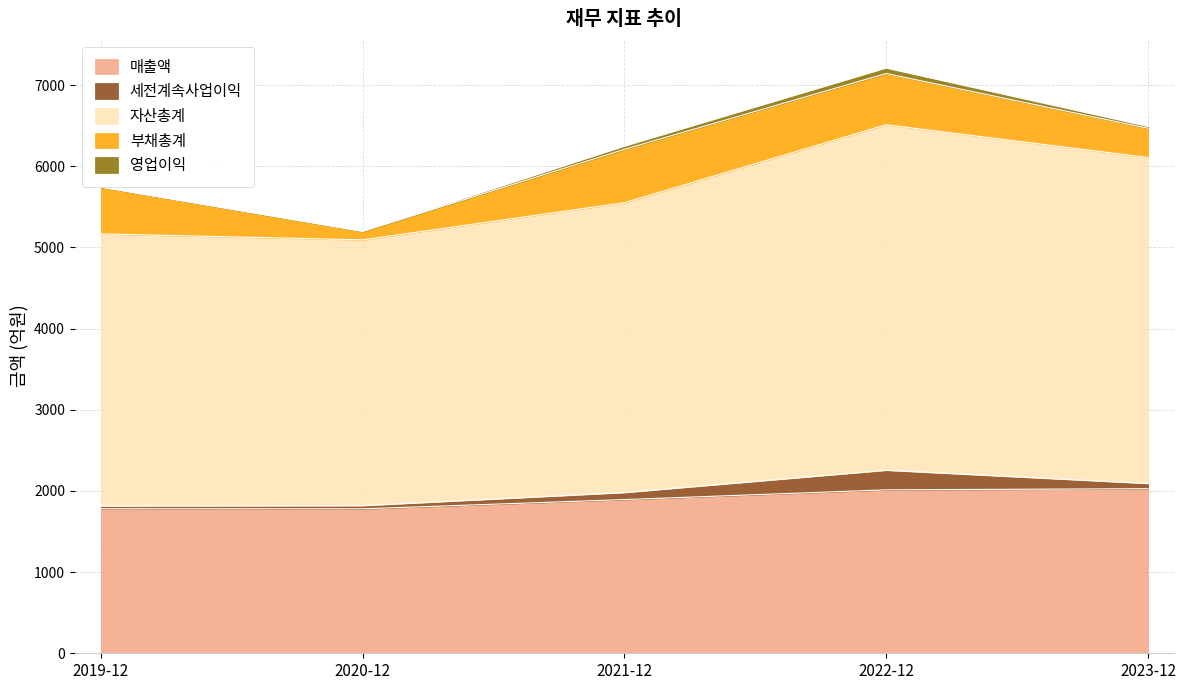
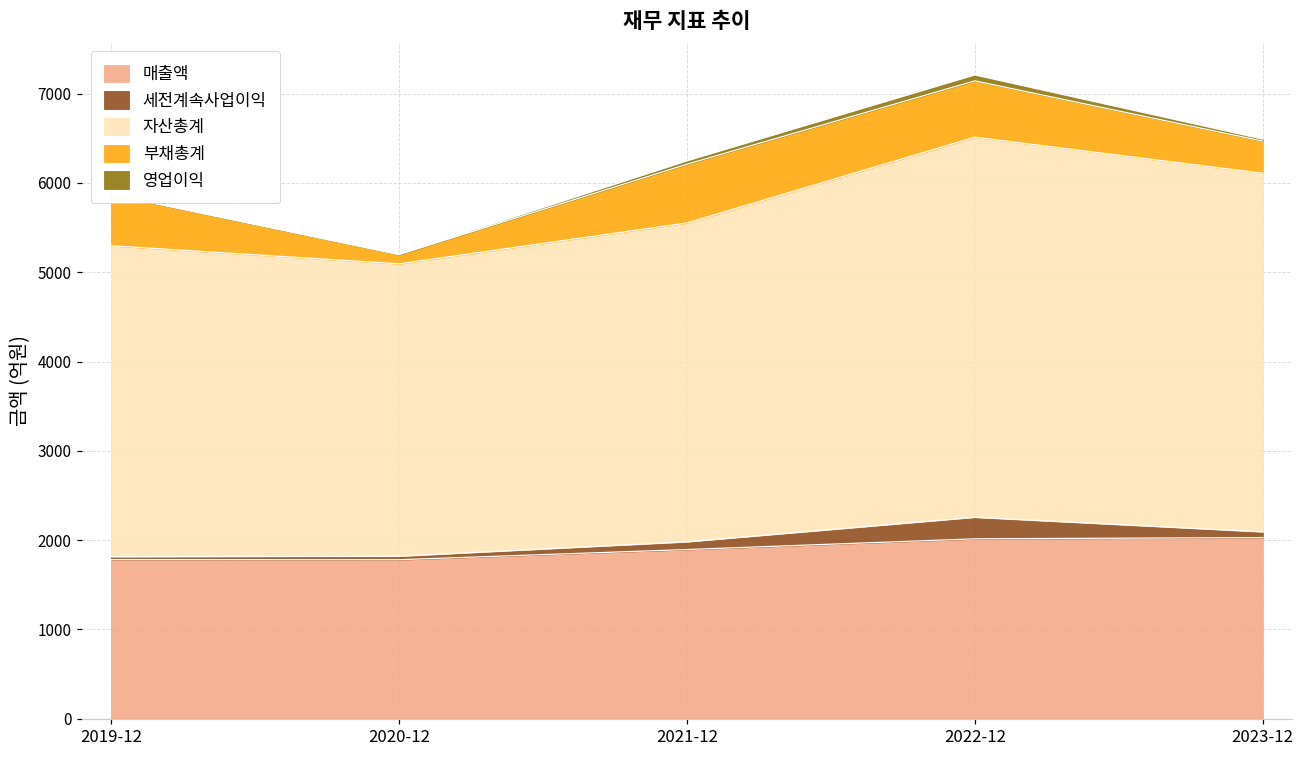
  {
    "매출액": {
      "2019-12": 1800,
      "2020-12": 1800,
      "2021-12": 1900,
      "2022-12": 2000,
      "2023-12": 2000
    },
    "자산총계": {
-     "2019-12": 3400,
+     "2019-12": 3500,
      "2020-12": 3300,
      "2021-12": 3600,
      "2022-12": 4300,
      "2023-12": 4000
    },
    "부채총계": {
      "2021-12": 700,
      "2022-12": 600
    }
  }
